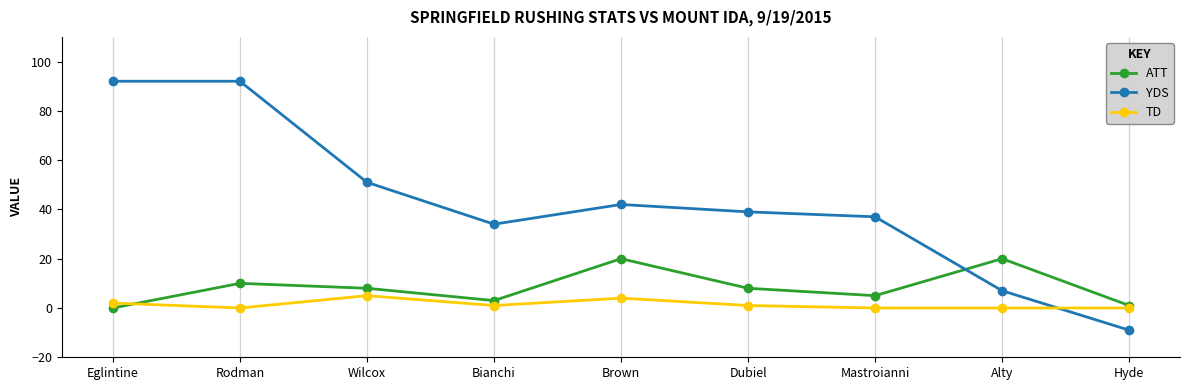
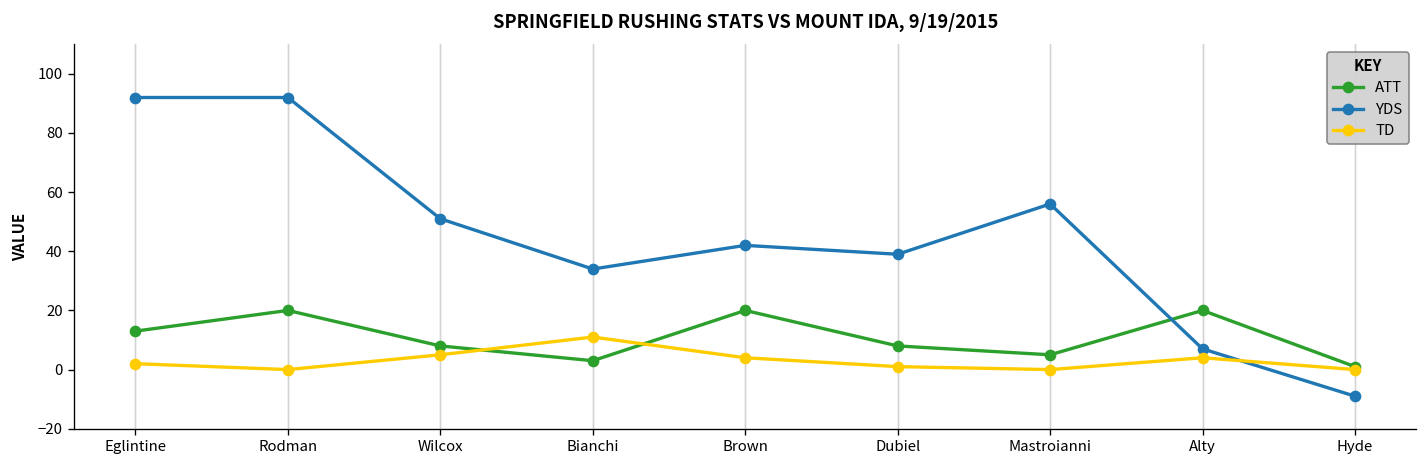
  {
    "ATT": {
-     "Eglintine": 0,
-     "Rodman": 10,
+     "Eglintine": 13,
+     "Rodman": 20,
      "Wilcox": 8,
      "Bianchi": 3,
      "Brown": 20,
      "Dubiel": 8,
      "Mastroianni": 5,
      "Alty": 20
    },
    "YDS": {
      "Eglintine": 92,
      "Rodman": 92,
      "Wilcox": 51,
      "Bianchi": 34,
      "Brown": 42,
      "Dubiel": 39,
-     "Mastroianni": 37,
+     "Mastroianni": 56,
      "Alty": 7,
      "Hyde": -9
    },
    "TD": {
      "Eglintine": 2,
      "Rodman": 0,
      "Wilcox": 5,
-     "Bianchi": 1,
+     "Bianchi": 11,
      "Brown": 4,
      "Dubiel": 1,
      "Mastroianni": 0,
-     "Alty": 0
+     "Alty": 4
    }
  }
